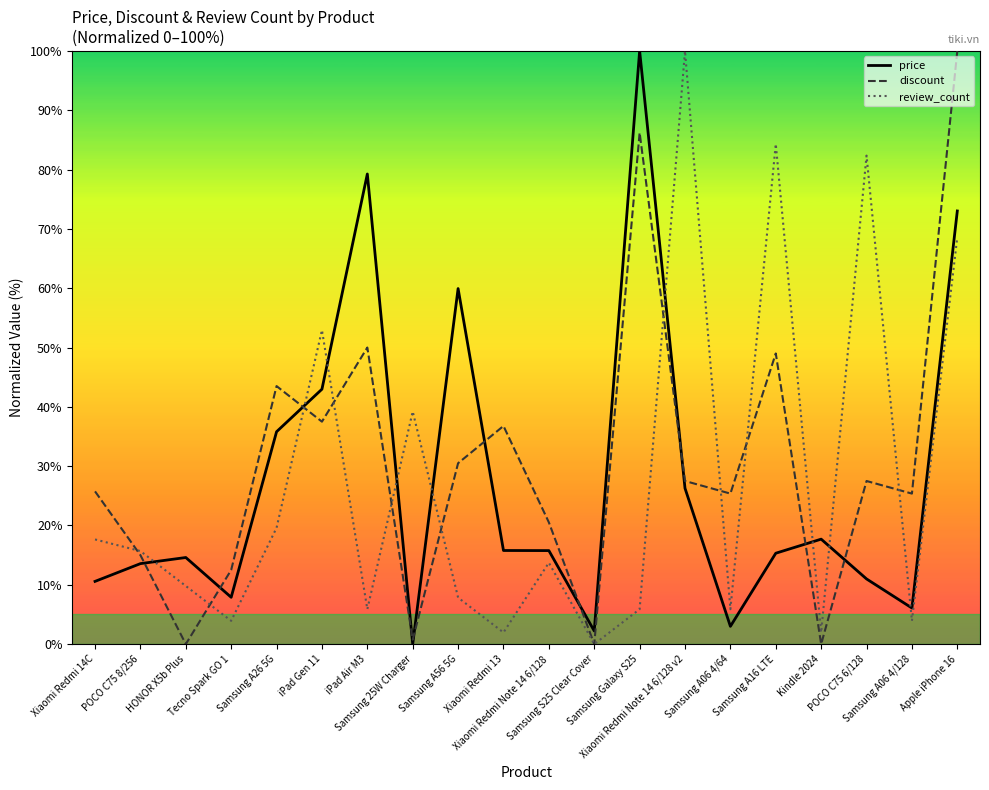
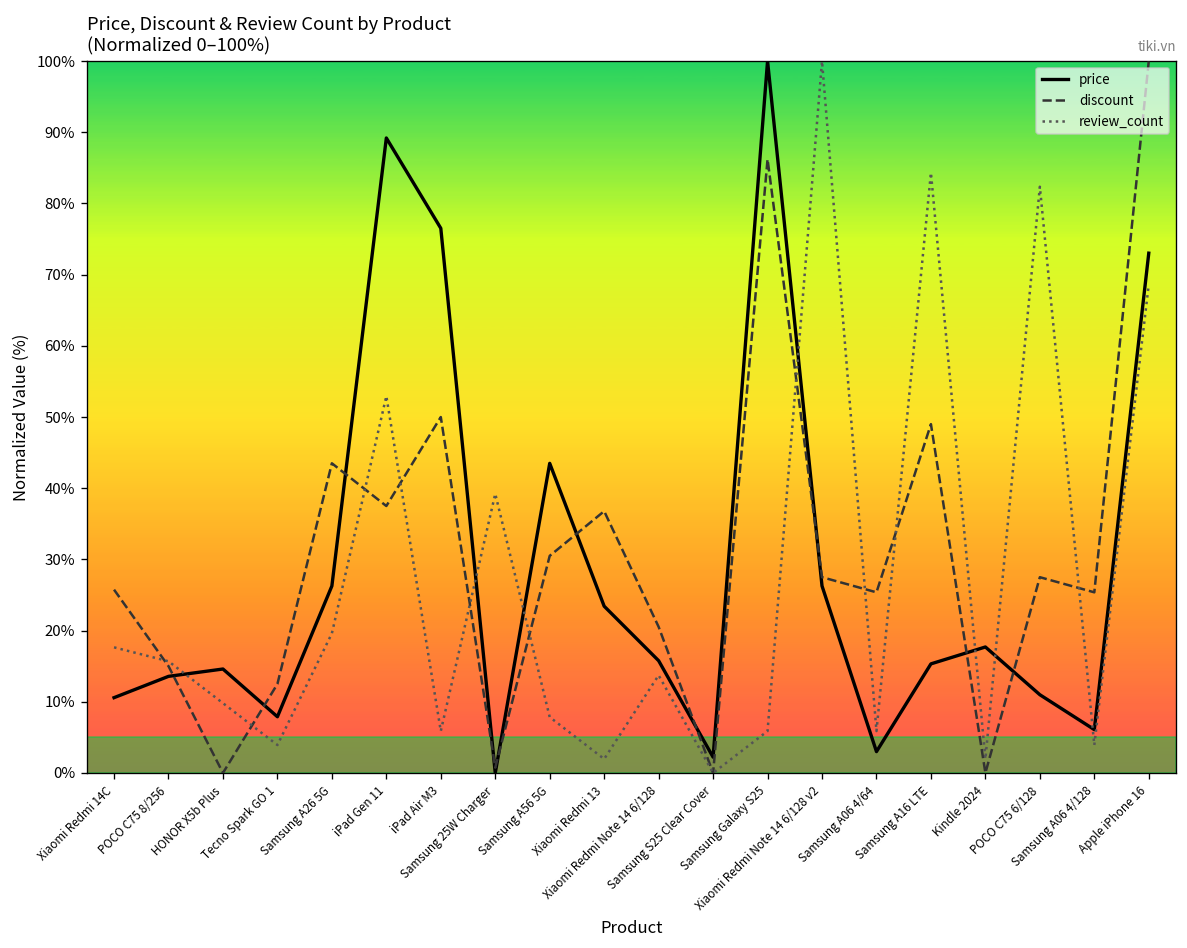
  {
    "price": {
      "Xiaomi Redmi 14C": "11%",
      "POCO C75 8/256": "14%",
      "HONOR X5b Plus": "15%",
      "Tecno Spark GO 1": "8%",
-     "Samsung A26 5G": "36%",
-     "iPad Gen 11": "43%",
-     "iPad Air M3": "79%",
-     "Samsung A56 5G": "60%",
-     "Xiaomi Redmi 13": "16%",
+     "Samsung A26 5G": "26%",
+     "iPad Gen 11": "89%",
+     "iPad Air M3": "77%",
+     "Samsung A56 5G": "43%",
+     "Xiaomi Redmi 13": "23%",
      "Xiaomi Redmi Note 14 6/128": "16%",
      "Samsung Galaxy S25": "100%",
      "Xiaomi Redmi Note 14 6/128 v2": "26%",
      "Samsung A16 LTE": "15%",
      "Kindle 2024": "18%",
      "POCO C75 6/128": "11%",
      "Samsung A06 4/128": "6%",
      "Apple iPhone 16": "73%"
    }
  }
